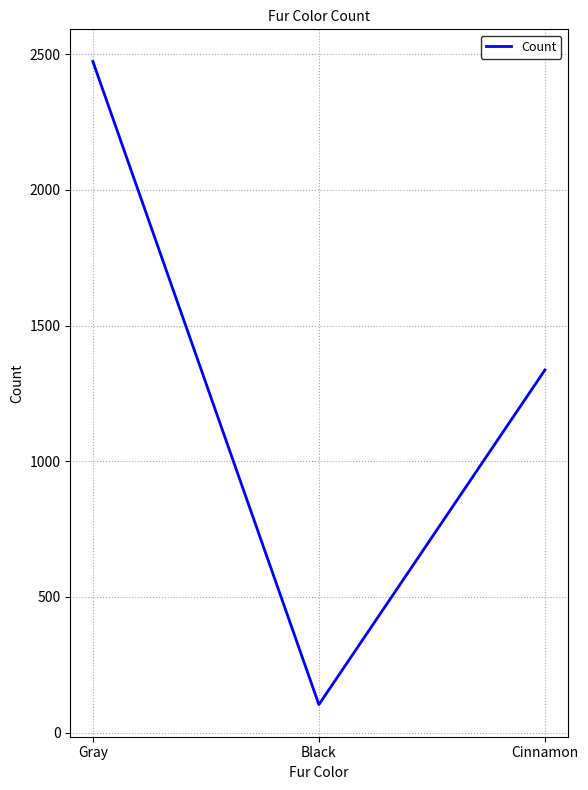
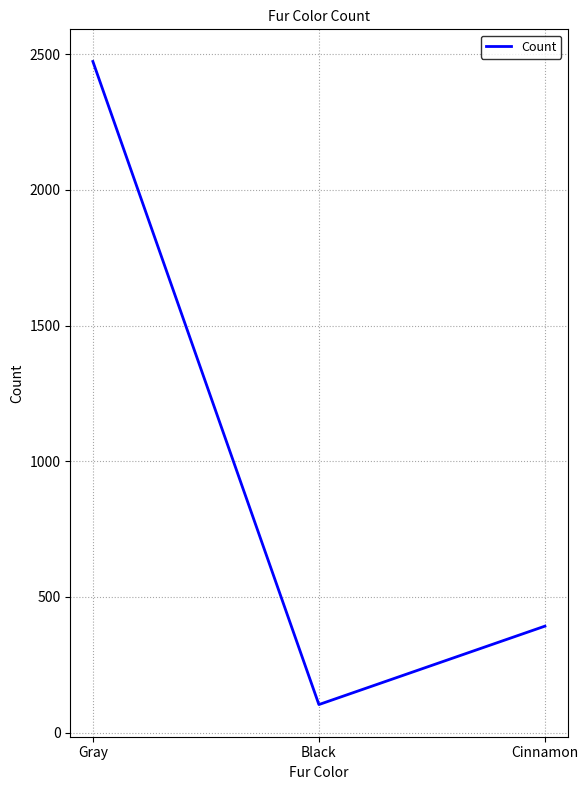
  {
    "Gray": 2470,
    "Black": 100,
-   "Cinnamon": 1340
+   "Cinnamon": 390
  }
